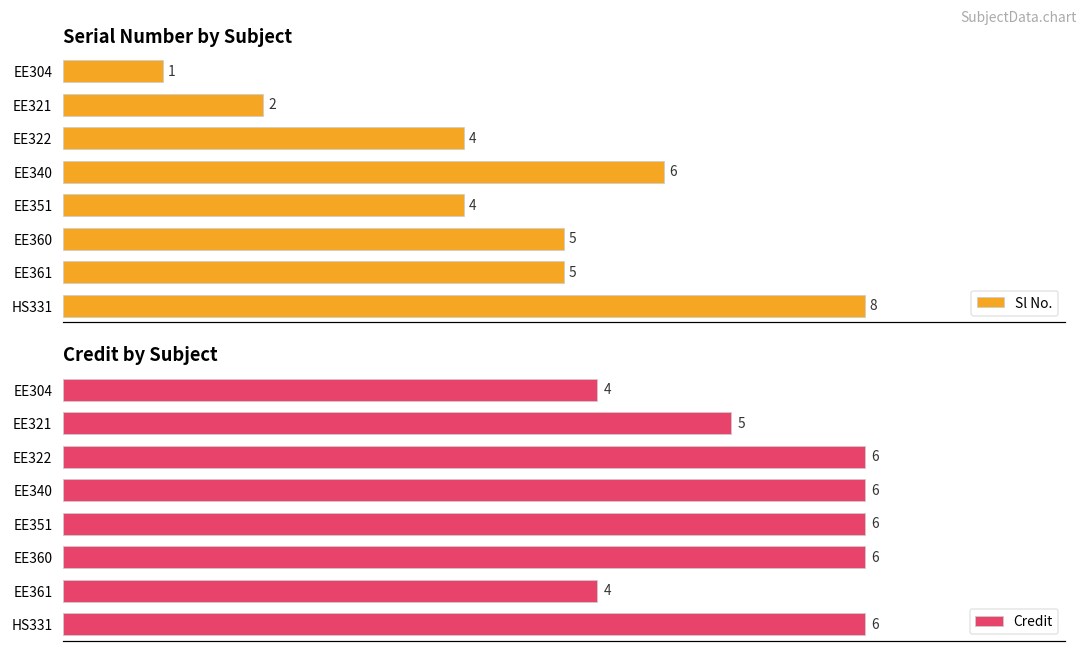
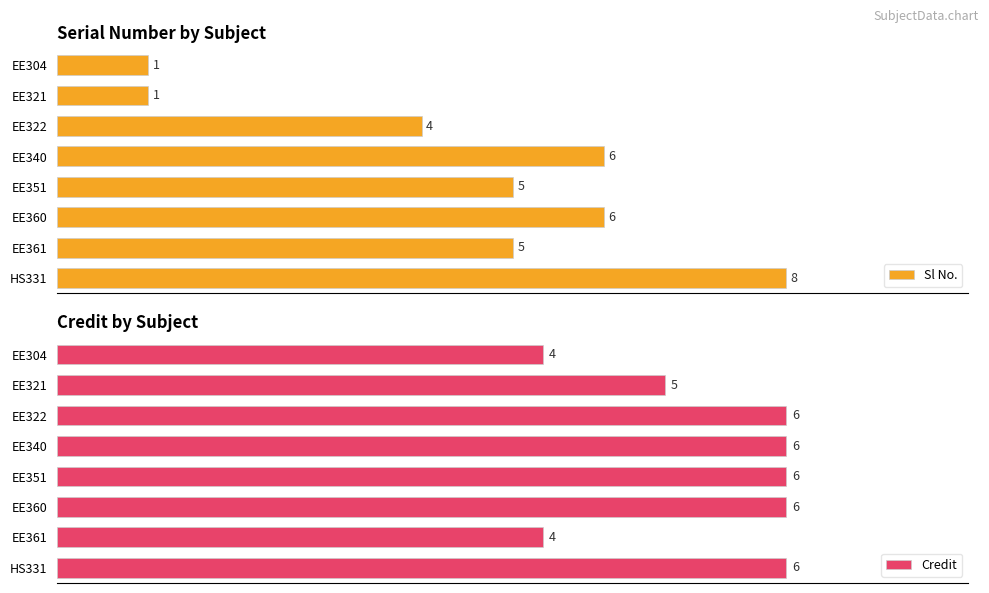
  {
    "Serial Number by Subject": {
      "EE304": 1,
-     "EE321": 2,
+     "EE321": 1,
      "EE322": 4,
      "EE340": 6,
-     "EE351": 4,
-     "EE360": 5,
+     "EE351": 5,
+     "EE360": 6,
      "EE361": 5,
      "HS331": 8
    },
    "Credit by Subject": {
      "EE304": 4,
      "EE321": 5,
      "EE322": 6,
      "EE340": 6,
      "EE351": 6,
      "EE360": 6,
      "EE361": 4,
      "HS331": 6
    }
  }
